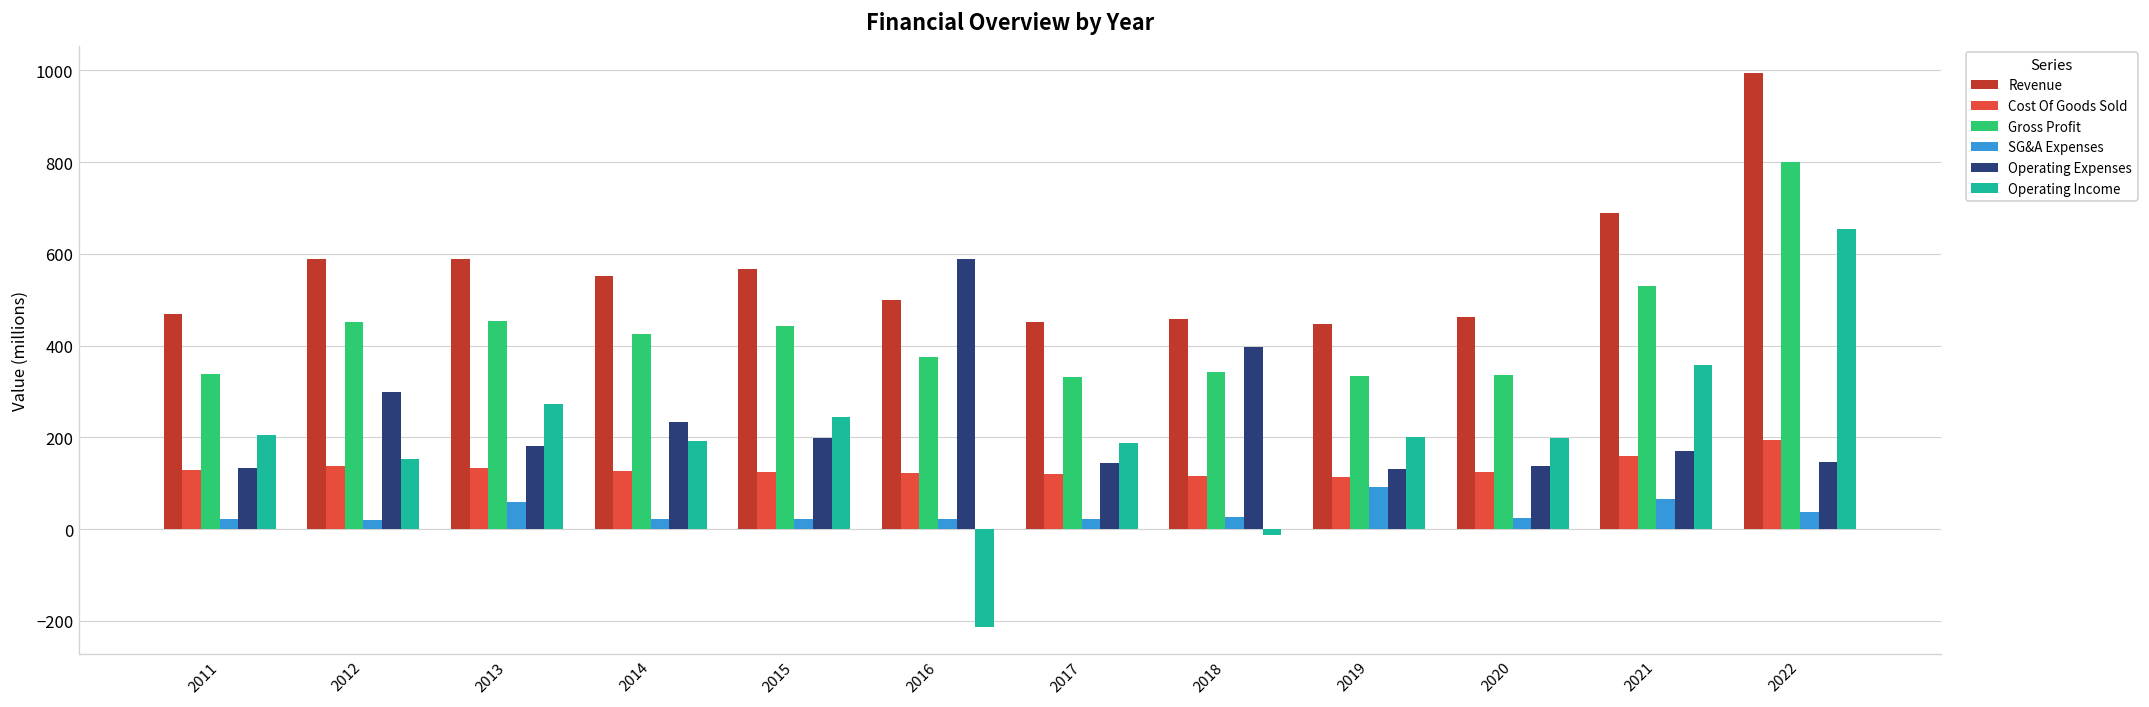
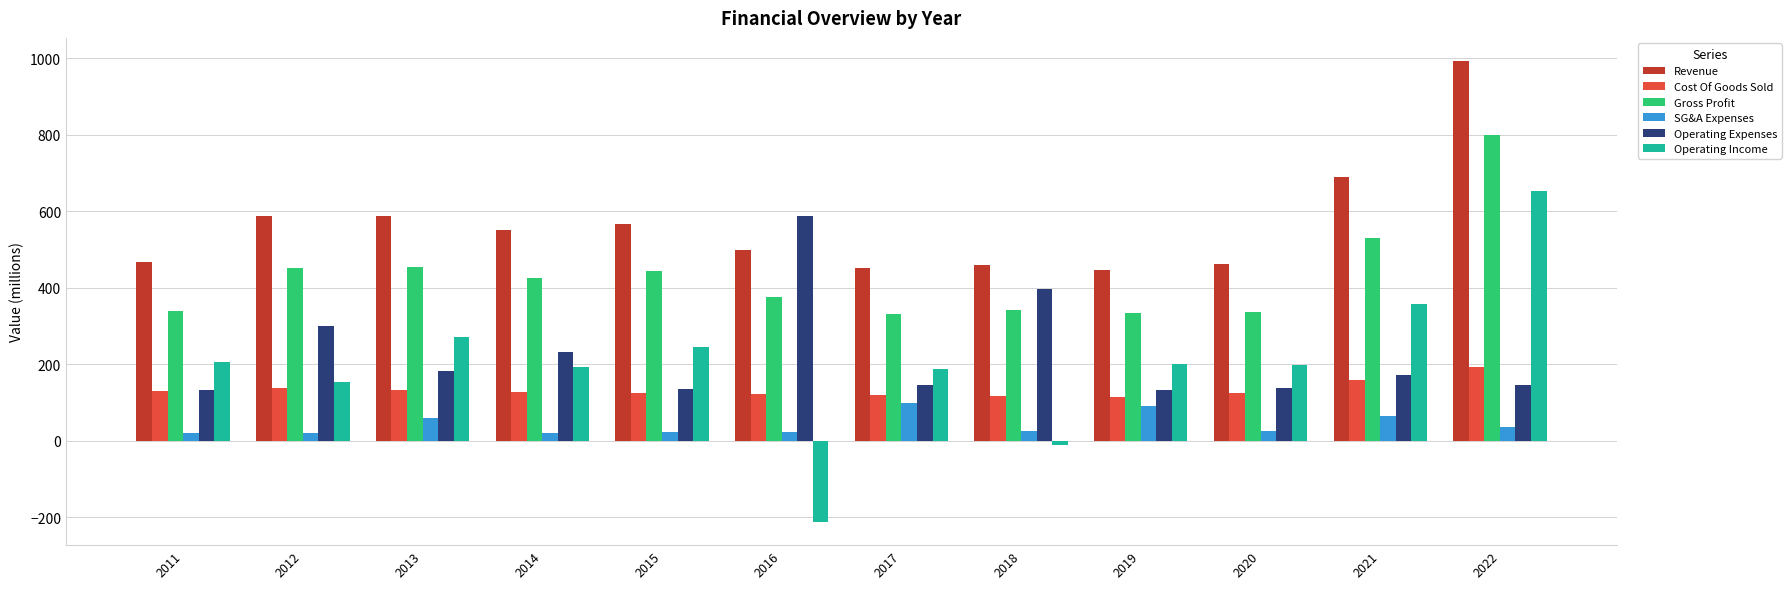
  {
    "SG&A Expenses": {
      "2011": 20,
      "2012": 20,
      "2013": 60,
      "2014": 20,
      "2015": 20,
      "2016": 20,
-     "2017": 20,
+     "2017": 100,
      "2018": 30,
      "2019": 90,
      "2020": 20,
      "2021": 70,
      "2022": 40
    },
    "Operating Expenses": {
      "2011": 130,
      "2012": 300,
      "2013": 180,
      "2014": 230,
-     "2015": 200,
+     "2015": 140,
      "2016": 590,
      "2017": 140,
      "2018": 400,
      "2019": 130,
      "2020": 140,
      "2021": 170,
      "2022": 150
    }
  }
